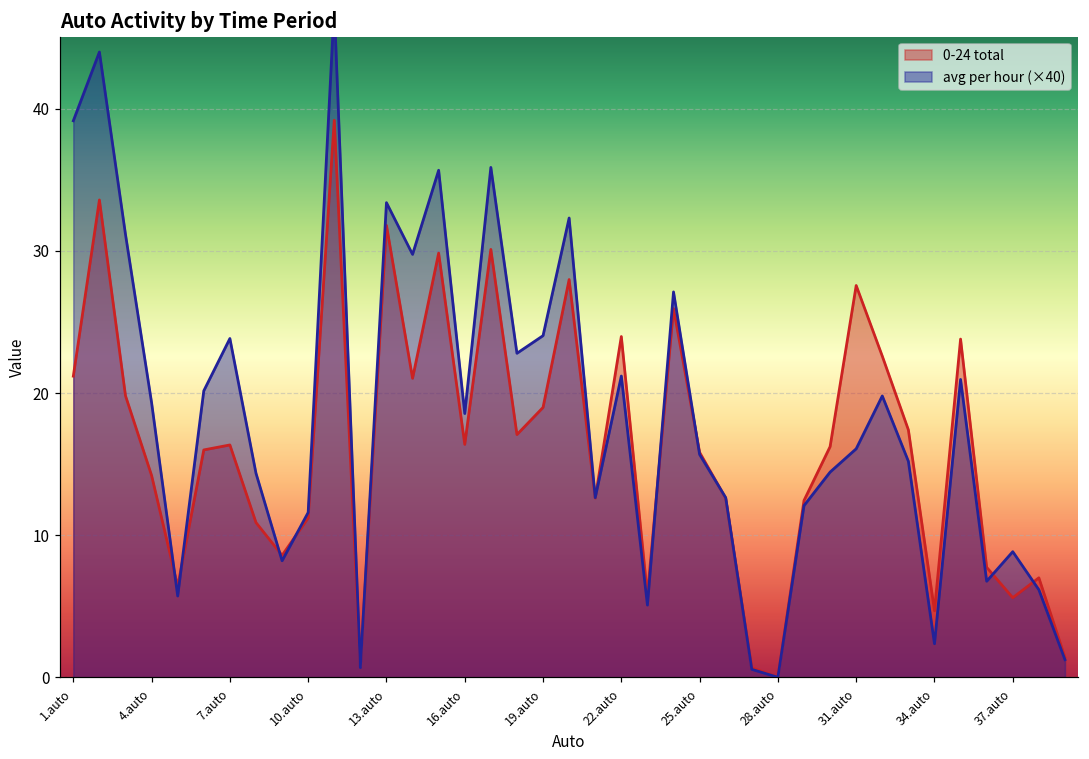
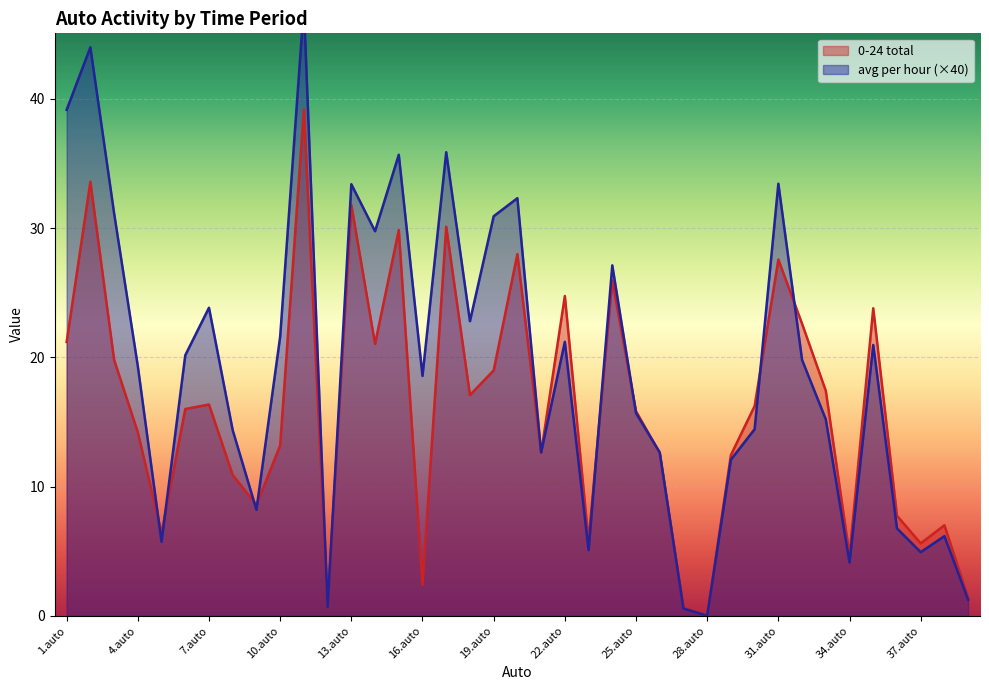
  {
    "0-24 total": {
      "1.auto": 21.2,
      "4.auto": 14.2,
      "7.auto": 16.4,
-     "10.auto": 11.2,
+     "10.auto": 13.2,
      "13.auto": 31.8,
-     "16.auto": 16.4,
+     "16.auto": 2.4,
      "19.auto": 19.0,
-     "22.auto": 24.0,
+     "22.auto": 24.8,
      "31.auto": 27.6,
      "34.auto": 4.7,
      "37.auto": 5.6
    },
    "avg per hour (×40)": {
      "1.auto": 39.2,
      "4.auto": 19.3,
      "7.auto": 23.8,
-     "10.auto": 11.6,
+     "10.auto": 21.6,
      "13.auto": 33.4,
      "16.auto": 18.6,
-     "19.auto": 24.0,
+     "19.auto": 30.9,
      "22.auto": 21.2,
-     "31.auto": 16.1,
-     "34.auto": 2.4,
-     "37.auto": 8.8
+     "31.auto": 33.4,
+     "34.auto": 4.1,
+     "37.auto": 4.9
    }
  }
